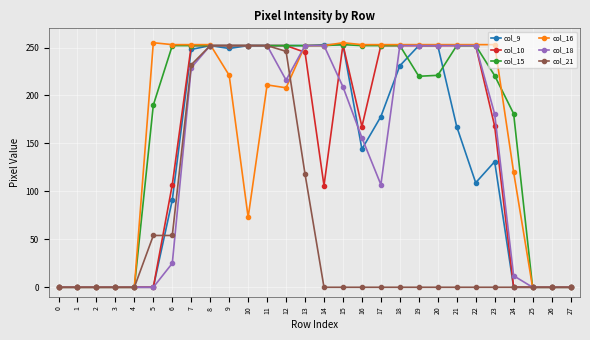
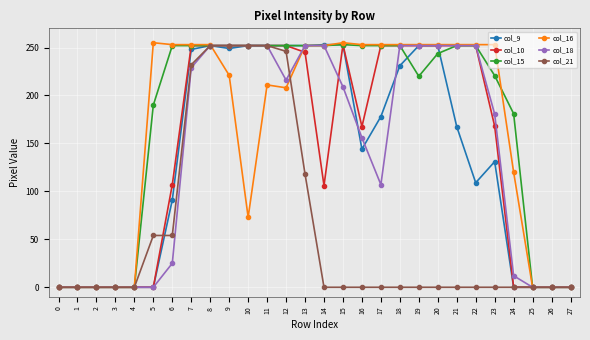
  {
    "col_9": {
      "6": 90,
      "7": 250,
      "9": 250,
      "16": 140,
      "17": 180,
      "18": 230,
      "21": 170,
      "22": 110,
      "23": 130
    },
    "col_10": {
      "6": 110,
      "13": 250,
      "14": 110,
      "16": 170,
      "23": 170
    },
    "col_15": {
      "5": 190,
      "19": 220,
-     "20": 220,
+     "20": 240,
      "23": 220,
      "24": 180
    },
    "col_16": {
      "5": 260,
      "9": 220,
      "10": 70,
      "11": 210,
      "12": 210,
      "24": 120
    },
    "col_18": {
      "6": 30,
      "7": 230,
      "12": 220,
      "15": 210,
      "16": 160,
      "17": 110,
      "23": 180,
      "24": 10
    },
    "col_21": {
      "5": 50,
      "6": 50,
      "7": 230,
      "12": 250,
      "13": 120,
      "14": 0,
      "15": 0,
      "16": 0,
      "17": 0,
      "18": 0,
      "19": 0,
      "20": 0,
      "21": 0,
      "22": 0,
      "23": 0
    }
  }
